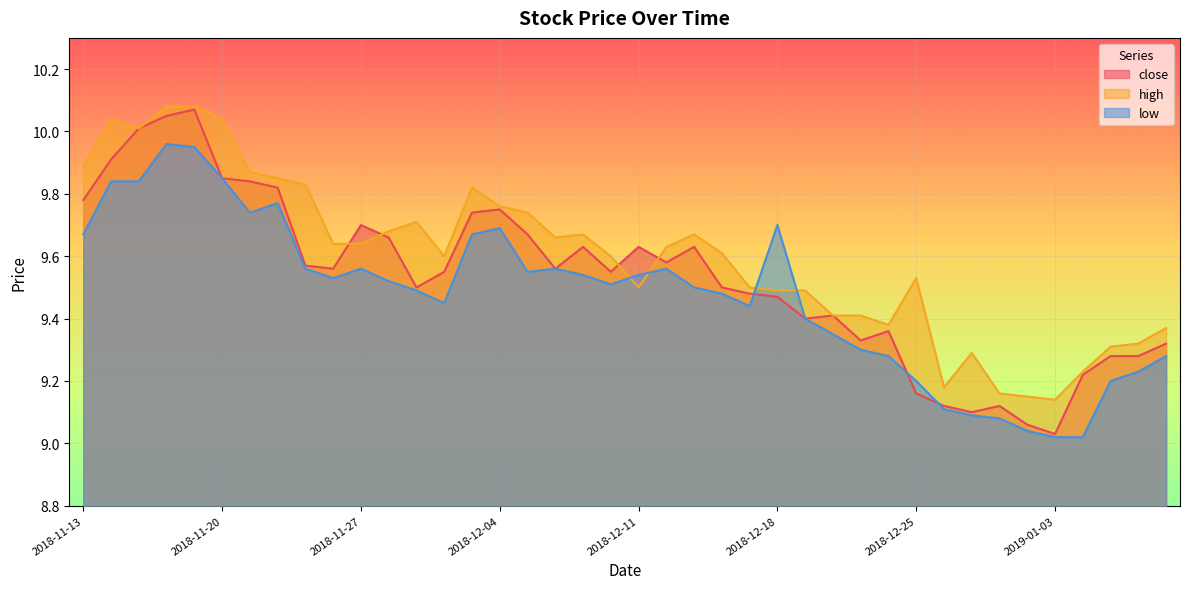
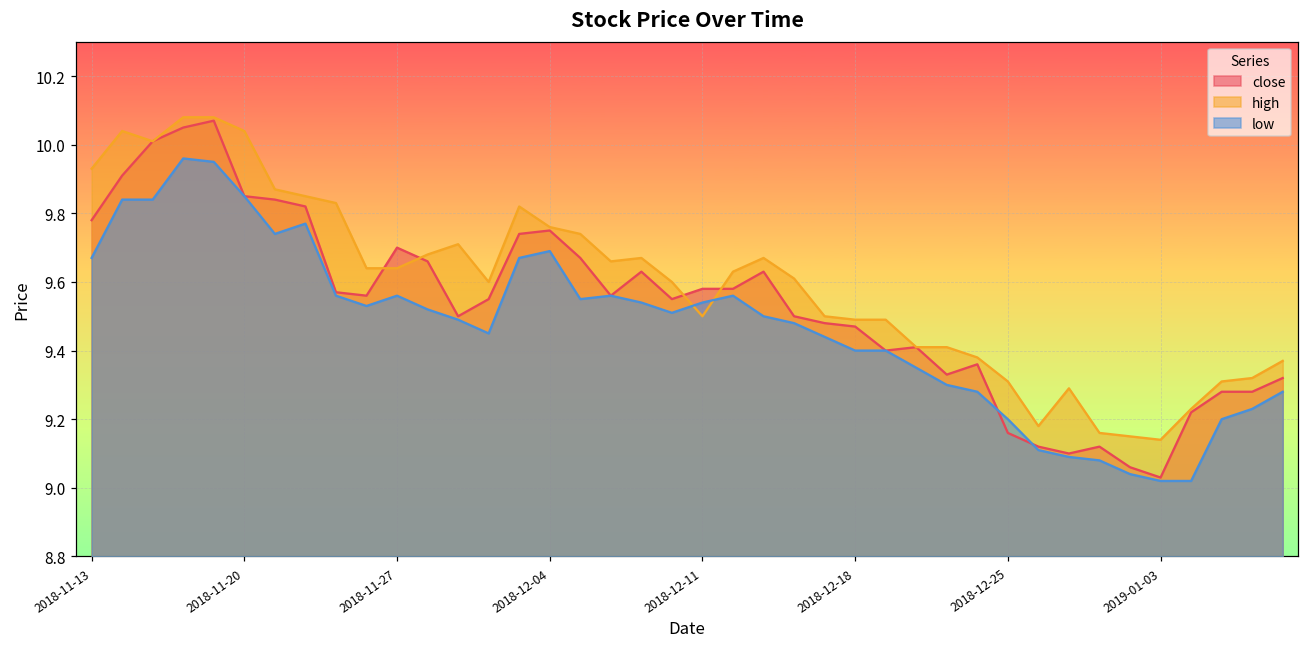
  {
    "close": {
      "2018-11-13": 9.78,
      "2018-11-27": 9.70,
      "2018-12-04": 9.75,
-     "2018-12-11": 9.63,
+     "2018-12-11": 9.58,
      "2018-12-18": 9.47,
      "2018-12-25": 9.16,
      "2019-01-03": 9.03
    },
    "high": {
-     "2018-11-13": 9.89,
+     "2018-11-13": 9.93,
      "2018-11-20": 10.04,
      "2018-11-27": 9.64,
      "2018-12-04": 9.76,
      "2018-12-11": 9.50,
      "2018-12-18": 9.49,
-     "2018-12-25": 9.53,
+     "2018-12-25": 9.31,
      "2019-01-03": 9.14
    },
    "low": {
      "2018-11-13": 9.67,
      "2018-11-27": 9.56,
      "2018-12-04": 9.69,
      "2018-12-11": 9.54,
-     "2018-12-18": 9.7,
+     "2018-12-18": 9.4,
      "2018-12-25": 9.2,
      "2019-01-03": 9.02
    }
  }
